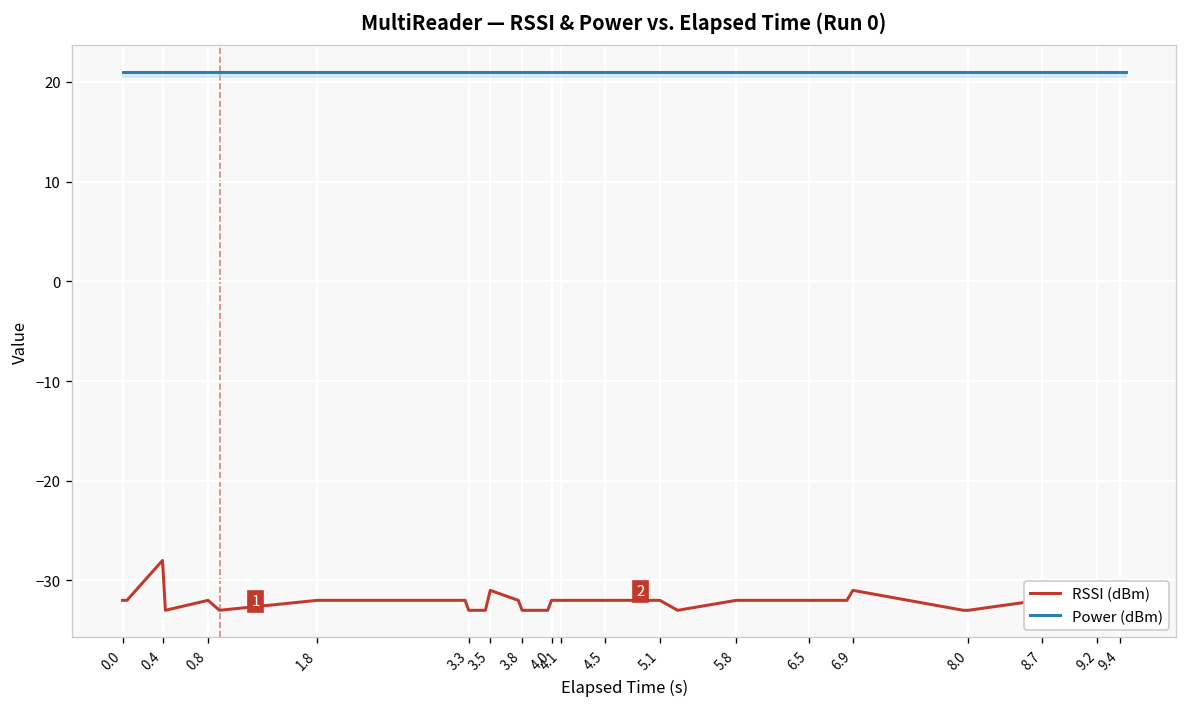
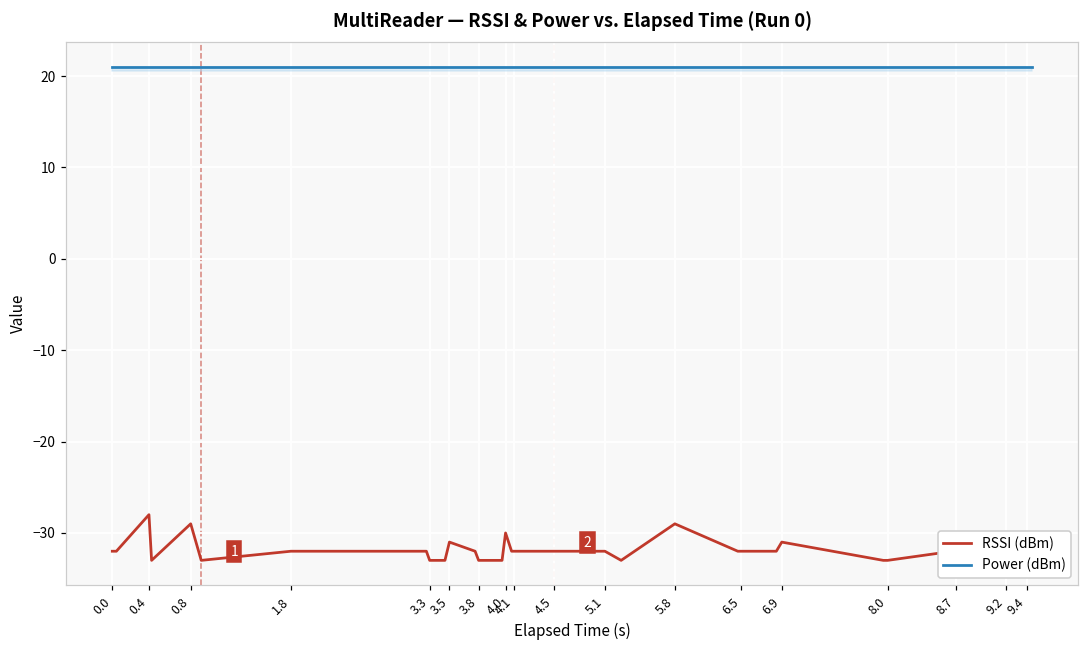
  {
    "RSSI (dBm)": {
      "0.0": -32,
      "0.4": -28,
-     "0.8": -32,
+     "0.8": -29,
      "1.8": -32,
      "3.3": -33,
      "3.5": -31,
      "3.8": -33,
-     "4.0": -32,
+     "4.0": -30,
      "4.1": -32,
      "4.5": -32,
      "5.1": -32,
-     "5.8": -32,
+     "5.8": -29,
      "6.5": -32,
      "6.9": -31,
      "8.0": -33
    },
    "Power (dBm)": {
      "0.0": 21,
      "0.4": 21,
      "0.8": 21,
      "1.8": 21,
      "3.3": 21,
      "3.5": 21,
      "3.8": 21,
      "4.0": 21,
      "4.1": 21,
      "4.5": 21,
      "5.1": 21,
      "5.8": 21,
      "6.5": 21,
      "6.9": 21,
      "8.0": 21,
      "8.7": 21,
      "9.2": 21,
      "9.4": 21
    }
  }
